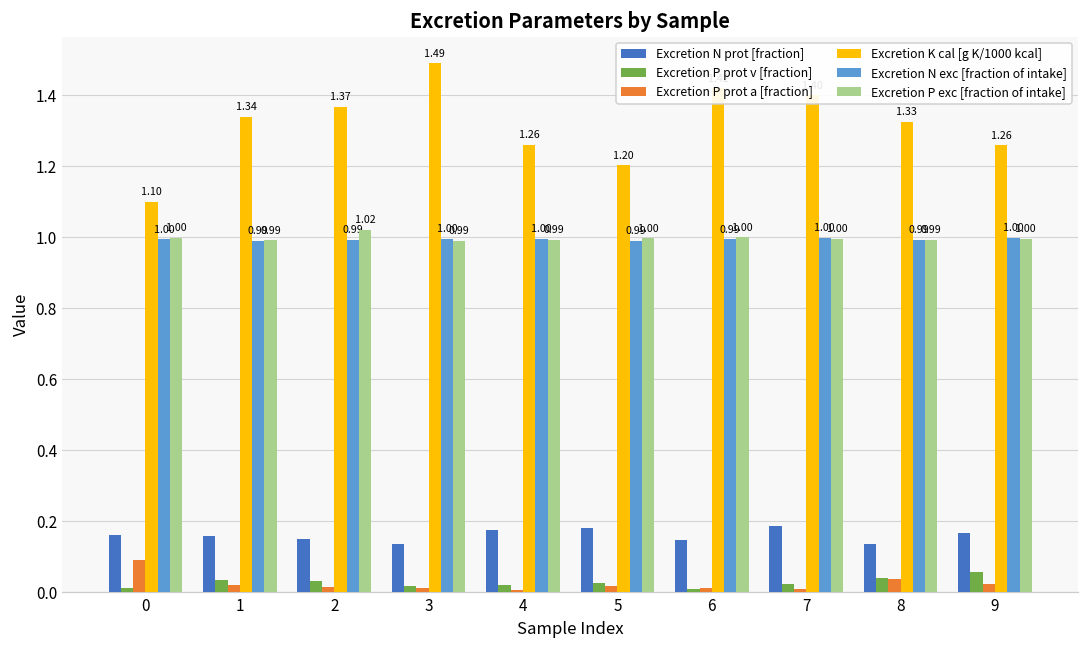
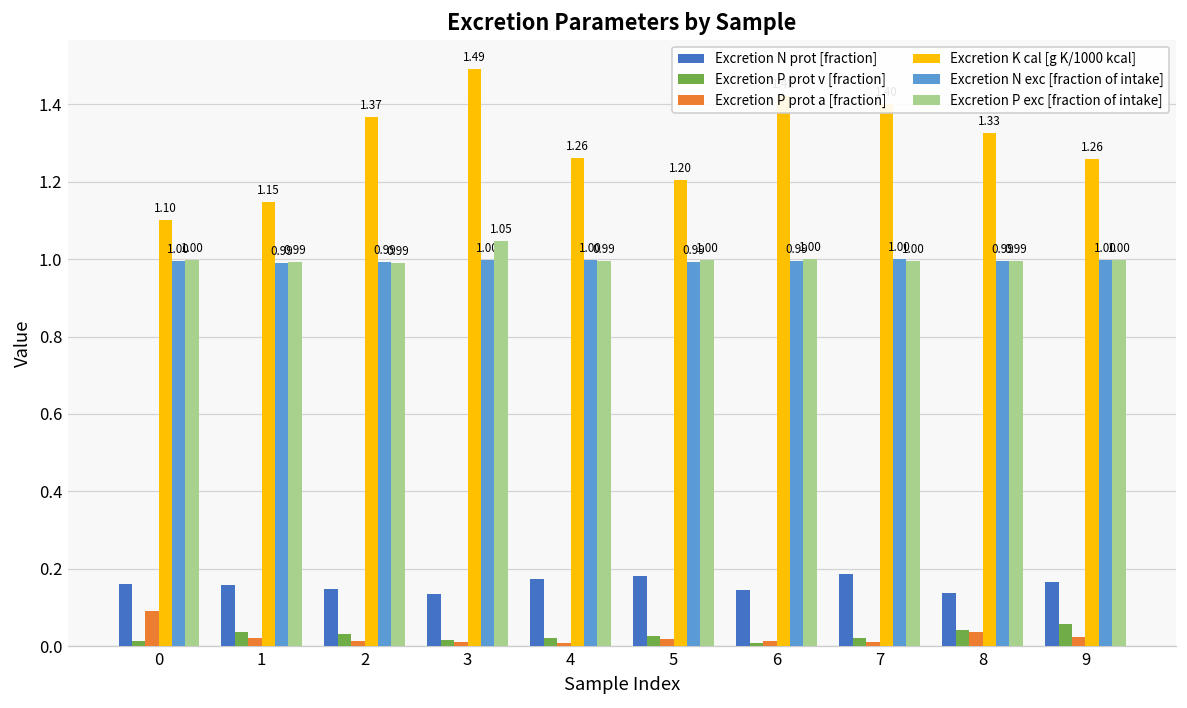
  {
    "Excretion P prot v [fraction]": {
      "0": 0.01,
      "1": 0.04,
      "2": 0.03,
      "3": 0.02,
      "4": 0.02,
      "5": 0.03,
      "6": 0.01,
      "7": 0.02,
      "8": 0.04,
      "9": 0.06
    },
    "Excretion P prot a [fraction]": {
      "0": 0.09,
      "1": 0.02,
      "2": 0.01,
      "3": 0.01,
      "4": 0.01,
      "5": 0.02,
      "6": 0.01,
      "7": 0.01,
      "8": 0.04,
      "9": 0.02
    },
    "Excretion K cal [g K/1000 kcal]": {
      "0": 1.10,
-     "1": 1.34,
+     "1": 1.15,
      "2": 1.37,
      "3": 1.49,
      "4": 1.26,
      "5": 1.20,
      "8": 1.33,
      "9": 1.26
    },
    "Excretion P exc [fraction of intake]": {
-     "2": 1.02,
-     "3": 0.99
+     "2": 0.99,
+     "3": 1.05
    }
  }
